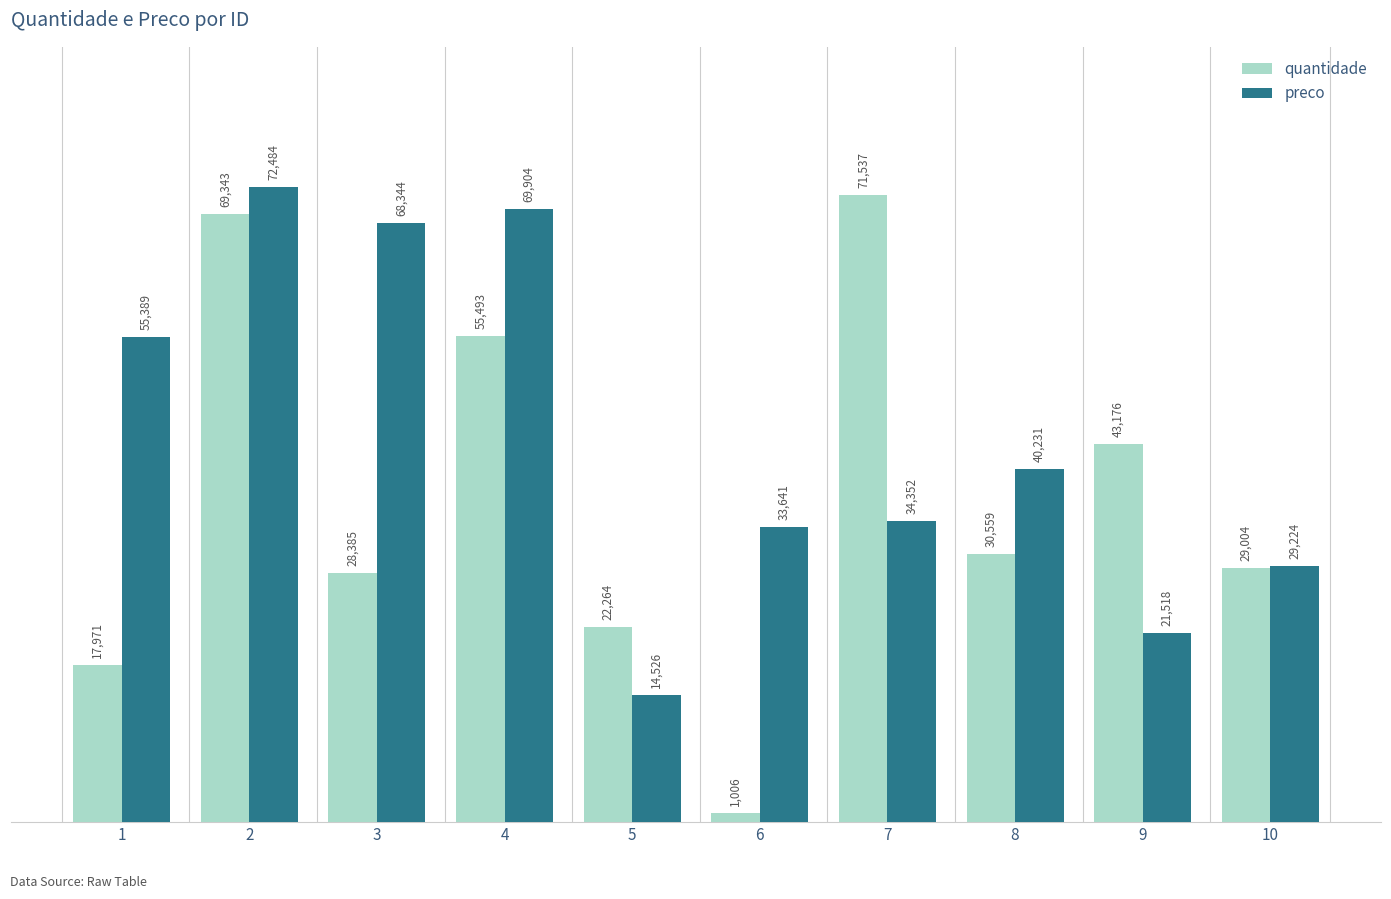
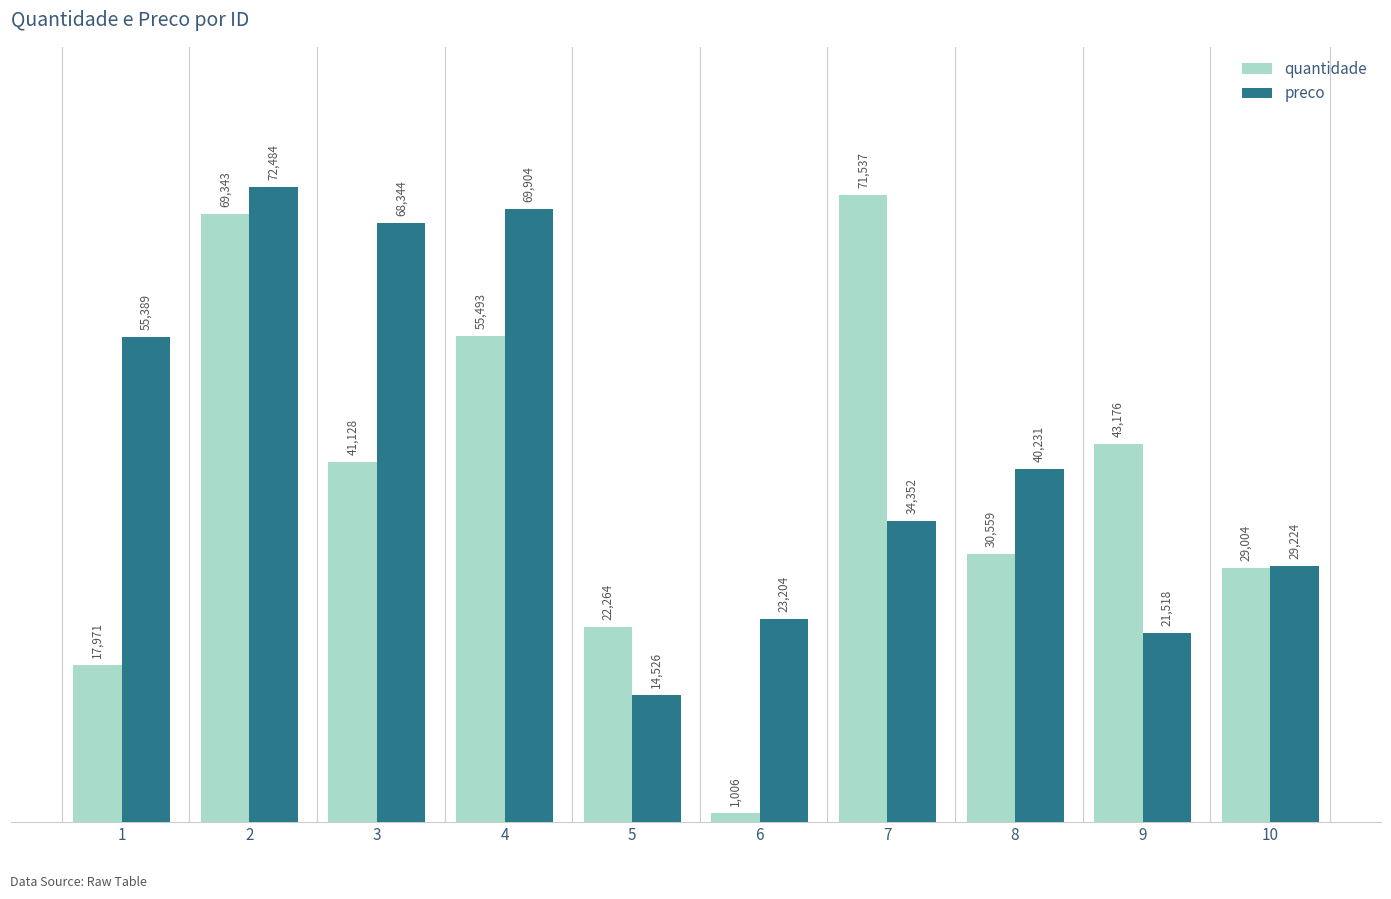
  {
    "quantidade": {
      "1": "17,971",
      "2": "69,343",
-     "3": "28,385",
+     "3": "41,128",
      "4": "55,493",
      "5": "22,264",
      "6": "1,006",
      "7": "71,537",
      "8": "30,559",
      "9": "43,176",
      "10": "29,004"
    },
    "preco": {
      "1": "55,389",
      "2": "72,484",
      "3": "68,344",
      "4": "69,904",
      "5": "14,526",
-     "6": "33,641",
+     "6": "23,204",
      "7": "34,352",
      "8": "40,231",
      "9": "21,518",
      "10": "29,224"
    }
  }
